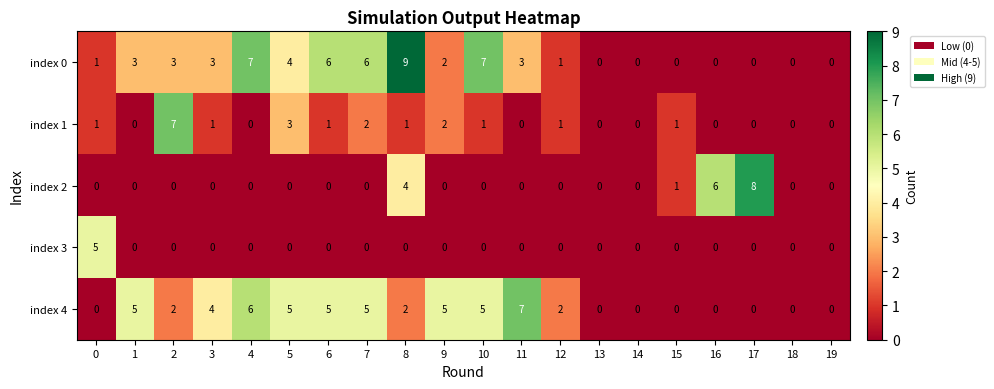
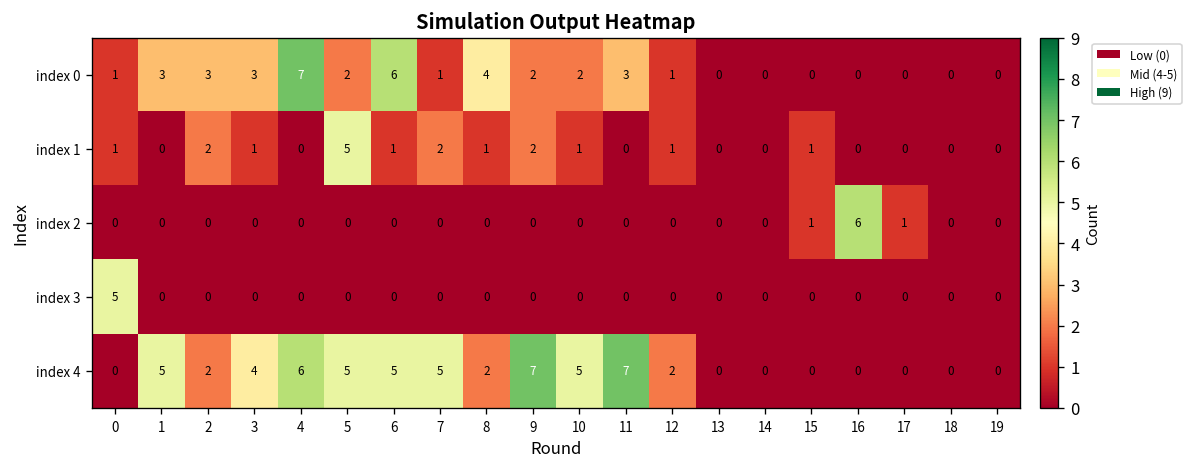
  {
    "index 0": {
      "0": 1,
      "1": 3,
      "2": 3,
      "3": 3,
      "4": 7,
-     "5": 4,
+     "5": 2,
      "6": 6,
-     "7": 6,
-     "8": 9,
+     "7": 1,
+     "8": 4,
      "9": 2,
-     "10": 7,
+     "10": 2,
      "11": 3,
      "12": 1,
      "13": 0,
      "14": 0,
      "15": 0,
      "16": 0,
      "17": 0,
      "18": 0,
      "19": 0
    },
    "index 1": {
      "0": 1,
      "1": 0,
-     "2": 7,
+     "2": 2,
      "3": 1,
      "4": 0,
-     "5": 3,
+     "5": 5,
      "6": 1,
      "7": 2,
      "8": 1,
      "9": 2,
      "10": 1,
      "11": 0,
      "12": 1,
      "13": 0,
      "14": 0,
      "15": 1,
      "16": 0,
      "17": 0,
      "18": 0,
      "19": 0
    },
    "index 2": {
      "0": 0,
      "1": 0,
      "2": 0,
      "3": 0,
      "4": 0,
      "5": 0,
      "6": 0,
      "7": 0,
-     "8": 4,
+     "8": 0,
      "9": 0,
      "10": 0,
      "11": 0,
      "12": 0,
      "13": 0,
      "14": 0,
      "15": 1,
      "16": 6,
-     "17": 8,
+     "17": 1,
      "18": 0,
      "19": 0
    },
    "index 3": {
      "0": 5,
      "1": 0,
      "2": 0,
      "3": 0,
      "4": 0,
      "5": 0,
      "6": 0,
      "7": 0,
      "8": 0,
      "9": 0,
      "10": 0,
      "11": 0,
      "12": 0,
      "13": 0,
      "14": 0,
      "15": 0,
      "16": 0,
      "17": 0,
      "18": 0,
      "19": 0
    },
    "index 4": {
      "0": 0,
      "1": 5,
      "2": 2,
      "3": 4,
      "4": 6,
      "5": 5,
      "6": 5,
      "7": 5,
      "8": 2,
-     "9": 5,
+     "9": 7,
      "10": 5,
      "11": 7,
      "12": 2,
      "13": 0,
      "14": 0,
      "15": 0,
      "16": 0,
      "17": 0,
      "18": 0,
      "19": 0
    }
  }
